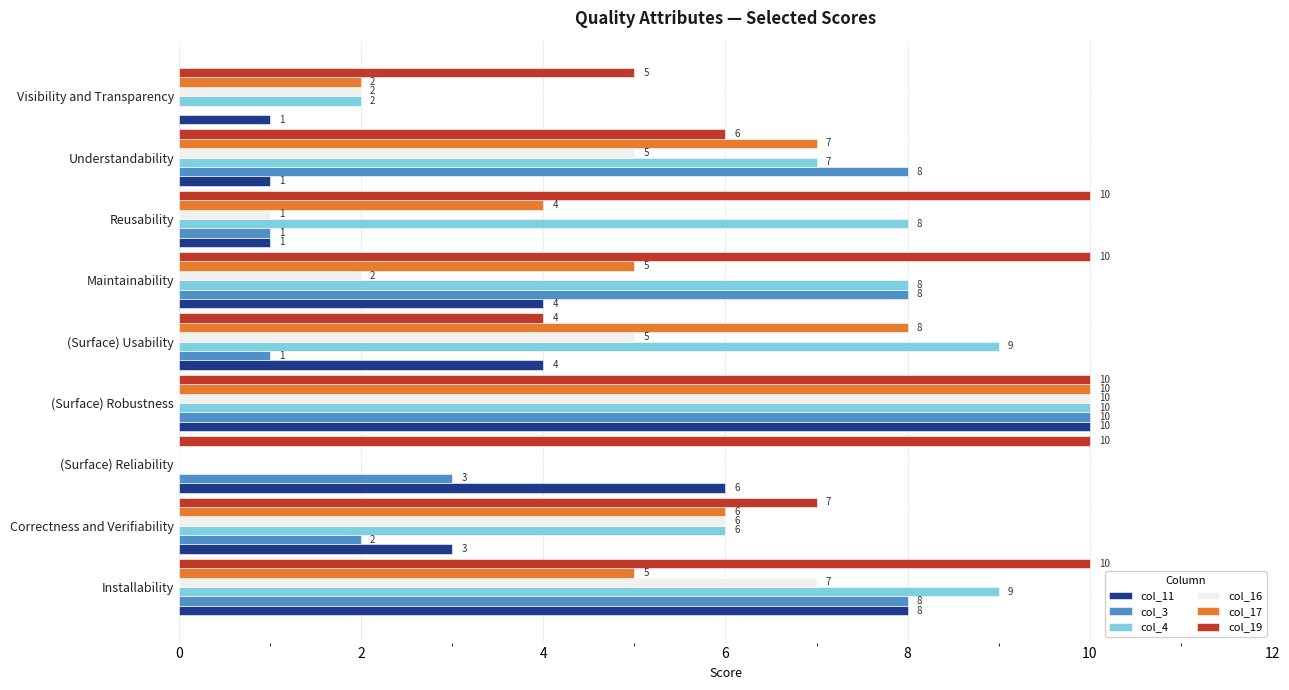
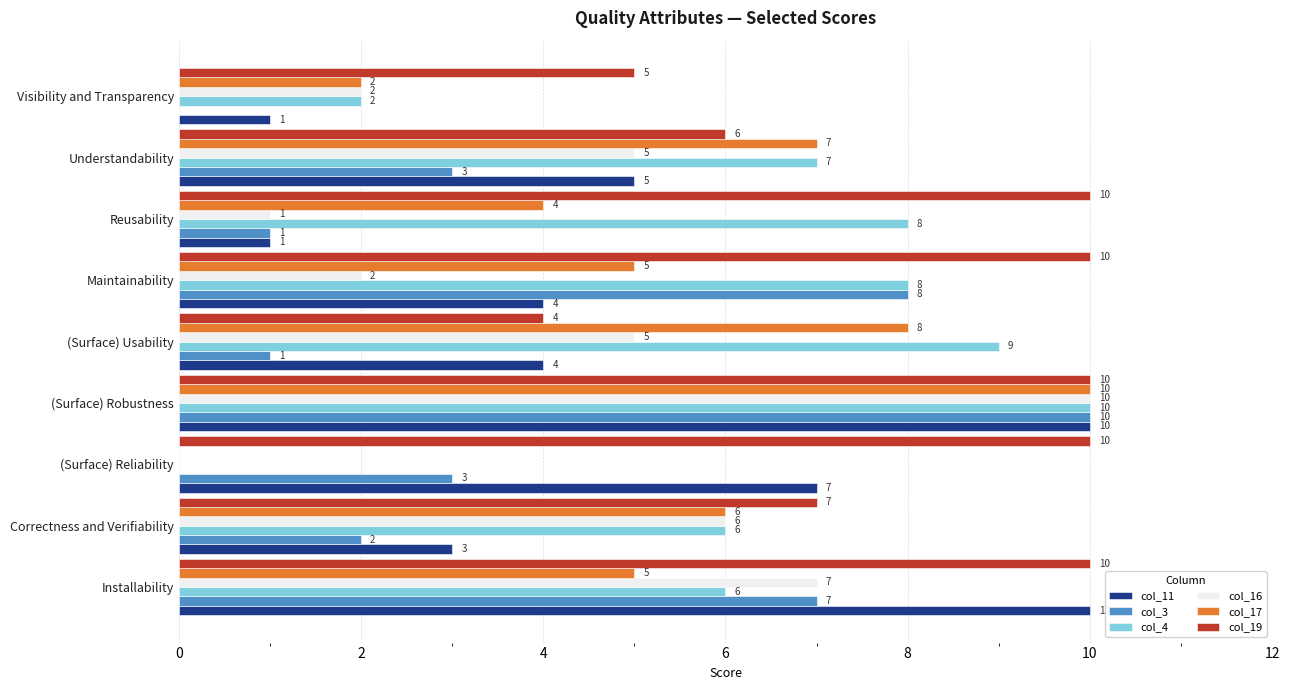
  {
    "col_11": {
      "Visibility and Transparency": 1,
-     "Understandability": 1,
+     "Understandability": 5,
      "Reusability": 1,
      "Maintainability": 4,
      "(Surface) Usability": 4,
      "(Surface) Robustness": 10,
-     "(Surface) Reliability": 6,
+     "(Surface) Reliability": 7,
      "Correctness and Verifiability": 3,
-     "Installability": 8
+     "Installability": 10
    },
    "col_3": {
-     "Understandability": 8,
+     "Understandability": 3,
      "Reusability": 1,
      "Maintainability": 8,
      "(Surface) Usability": 1,
      "(Surface) Robustness": 10,
      "(Surface) Reliability": 3,
      "Correctness and Verifiability": 2,
-     "Installability": 8
+     "Installability": 7
    },
    "col_4": {
      "Visibility and Transparency": 2,
      "Understandability": 7,
      "Reusability": 8,
      "Maintainability": 8,
      "(Surface) Usability": 9,
      "(Surface) Robustness": 10,
      "Correctness and Verifiability": 6,
-     "Installability": 9
+     "Installability": 6
    },
    "col_16": {
      "Visibility and Transparency": 2,
      "Understandability": 5,
      "Reusability": 1,
      "Maintainability": 2,
      "(Surface) Usability": 5,
      "(Surface) Robustness": 10,
      "Correctness and Verifiability": 6,
      "Installability": 7
    },
    "col_17": {
      "Visibility and Transparency": 2,
      "Understandability": 7,
      "Reusability": 4,
      "Maintainability": 5,
      "(Surface) Usability": 8,
      "(Surface) Robustness": 10,
      "Correctness and Verifiability": 6,
      "Installability": 5
    },
    "col_19": {
      "Visibility and Transparency": 5,
      "Understandability": 6,
      "Reusability": 10,
      "Maintainability": 10,
      "(Surface) Usability": 4,
      "(Surface) Robustness": 10,
      "(Surface) Reliability": 10,
      "Correctness and Verifiability": 7,
      "Installability": 10
    }
  }
